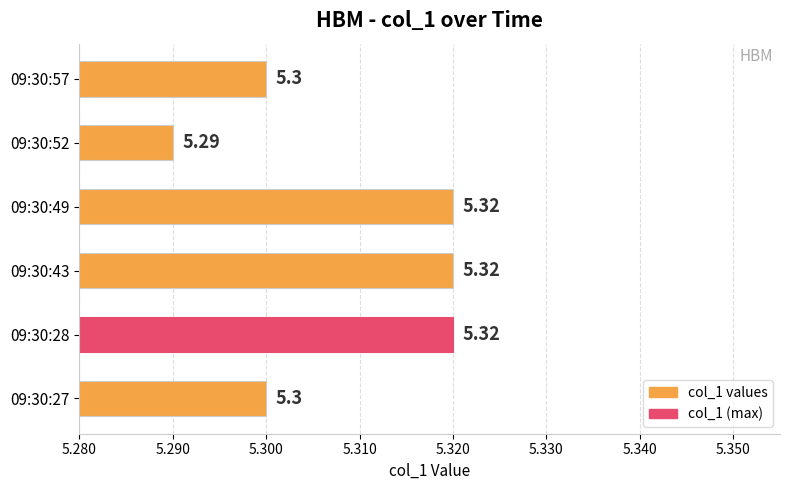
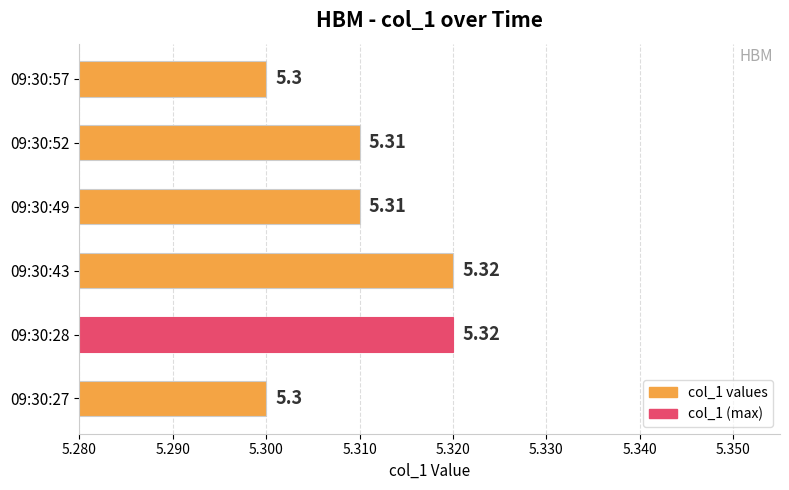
  {
    "09:30:57": 5.3,
-   "09:30:52": 5.29,
-   "09:30:49": 5.32,
+   "09:30:52": 5.31,
+   "09:30:49": 5.31,
    "09:30:43": 5.32,
    "09:30:28": 5.32,
    "09:30:27": 5.3
  }
